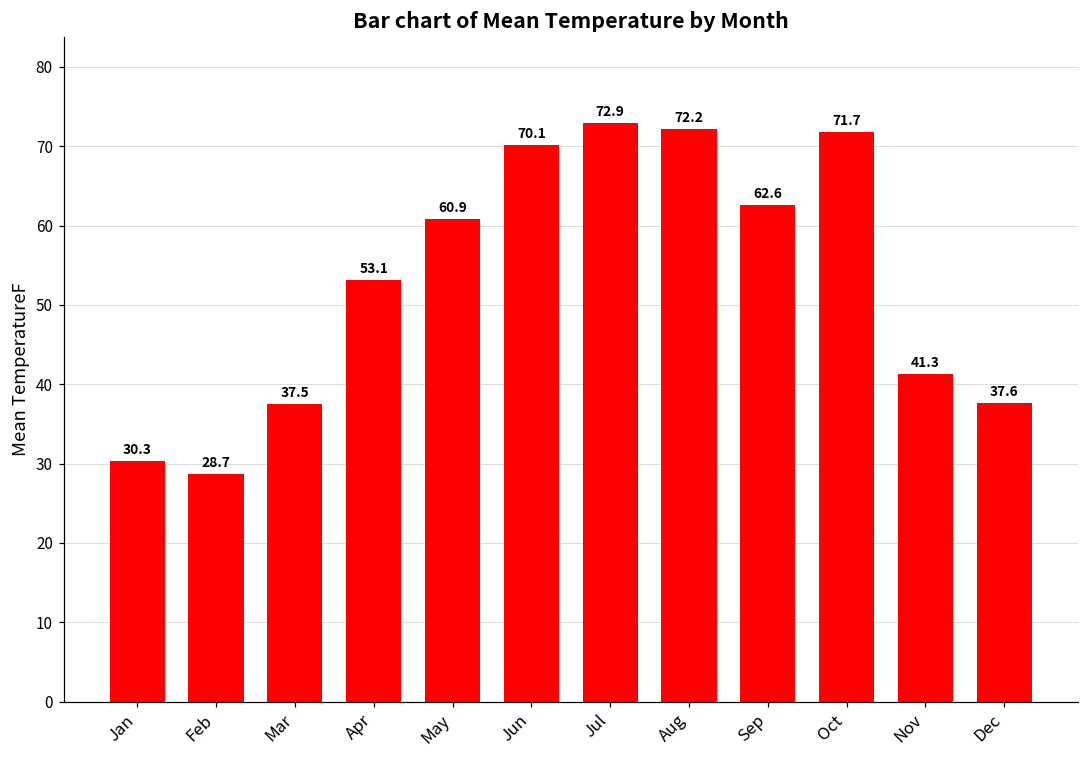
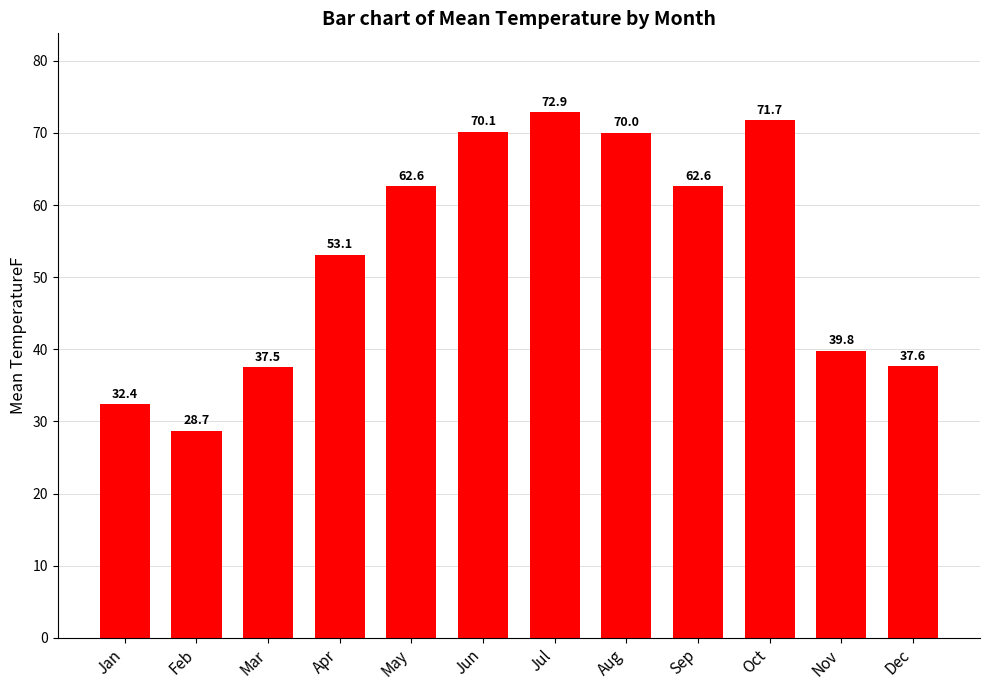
  {
-   "Jan": 30.3,
+   "Jan": 32.4,
    "Feb": 28.7,
    "Mar": 37.5,
    "Apr": 53.1,
-   "May": 60.9,
+   "May": 62.6,
    "Jun": 70.1,
    "Jul": 72.9,
-   "Aug": 72.2,
+   "Aug": 70.0,
    "Sep": 62.6,
    "Oct": 71.7,
-   "Nov": 41.3,
+   "Nov": 39.8,
    "Dec": 37.6
  }
